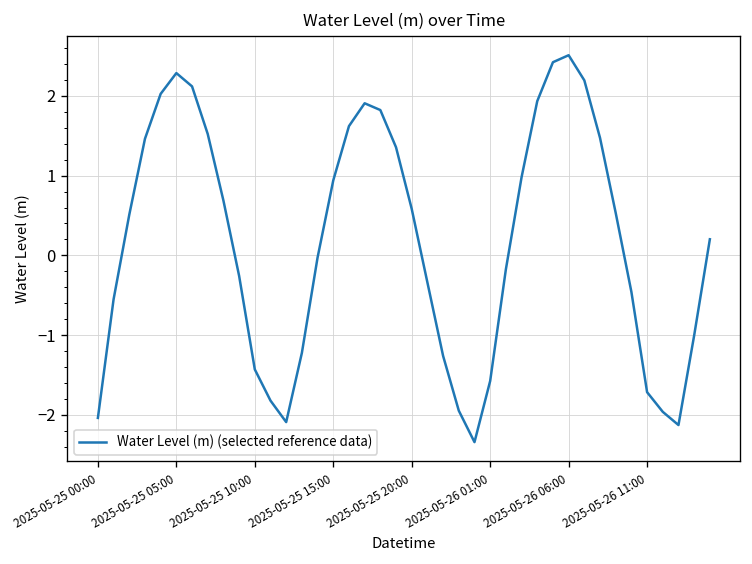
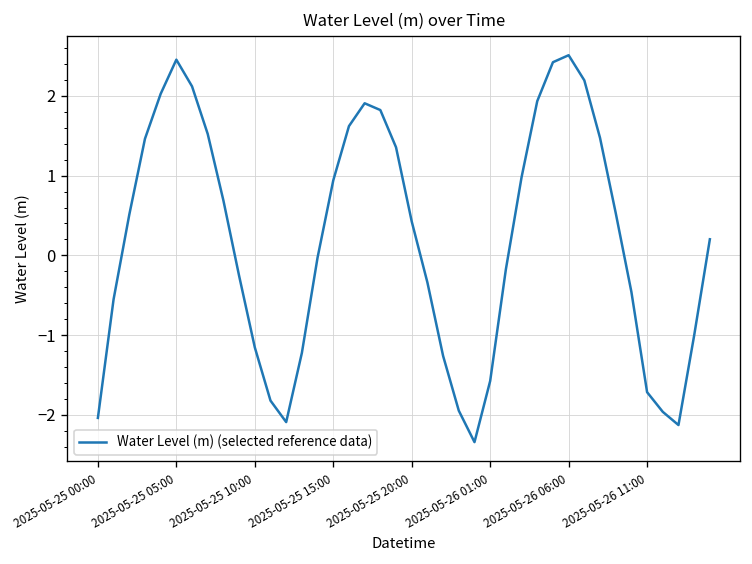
  {
    "2025-05-25 00:00": -2.0,
-   "2025-05-25 05:00": 2.3,
-   "2025-05-25 10:00": -1.4,
+   "2025-05-25 05:00": 2.5,
+   "2025-05-25 10:00": -1.2,
    "2025-05-25 15:00": 0.9,
-   "2025-05-25 20:00": 0.6,
+   "2025-05-25 20:00": 0.4,
    "2025-05-26 01:00": -1.6,
    "2025-05-26 06:00": 2.5,
    "2025-05-26 11:00": -1.7
  }
